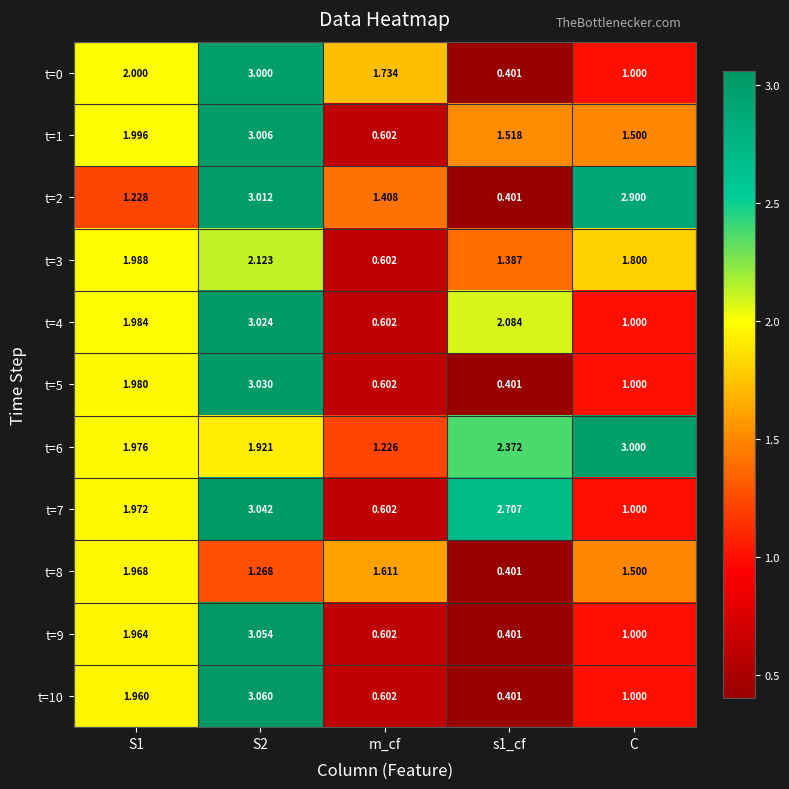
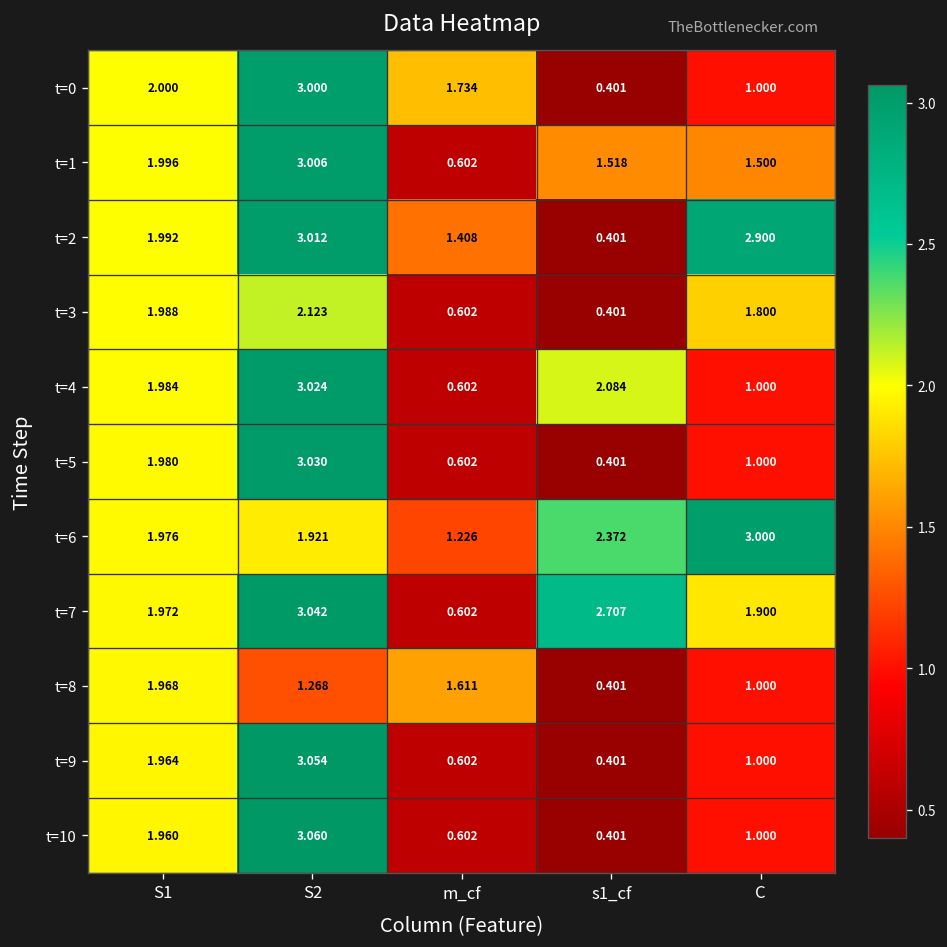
  {
    "t=0": {
      "S1": 2.000,
      "S2": 3.000,
      "m_cf": 1.734,
      "s1_cf": 0.401,
      "C": 1.000
    },
    "t=1": {
      "S1": 1.996,
      "S2": 3.006,
      "m_cf": 0.602,
      "s1_cf": 1.518,
      "C": 1.500
    },
    "t=2": {
-     "S1": 1.228,
+     "S1": 1.992,
      "S2": 3.012,
      "m_cf": 1.408,
      "s1_cf": 0.401,
      "C": 2.900
    },
    "t=3": {
      "S1": 1.988,
      "S2": 2.123,
      "m_cf": 0.602,
-     "s1_cf": 1.387,
+     "s1_cf": 0.401,
      "C": 1.800
    },
    "t=4": {
      "S1": 1.984,
      "S2": 3.024,
      "m_cf": 0.602,
      "s1_cf": 2.084,
      "C": 1.000
    },
    "t=5": {
      "S1": 1.980,
      "S2": 3.030,
      "m_cf": 0.602,
      "s1_cf": 0.401,
      "C": 1.000
    },
    "t=6": {
      "S1": 1.976,
      "S2": 1.921,
      "m_cf": 1.226,
      "s1_cf": 2.372,
      "C": 3.000
    },
    "t=7": {
      "S1": 1.972,
      "S2": 3.042,
      "m_cf": 0.602,
      "s1_cf": 2.707,
-     "C": 1.000
+     "C": 1.900
    },
    "t=8": {
      "S1": 1.968,
      "S2": 1.268,
      "m_cf": 1.611,
      "s1_cf": 0.401,
-     "C": 1.500
+     "C": 1.000
    },
    "t=9": {
      "S1": 1.964,
      "S2": 3.054,
      "m_cf": 0.602,
      "s1_cf": 0.401,
      "C": 1.000
    },
    "t=10": {
      "S1": 1.960,
      "S2": 3.060,
      "m_cf": 0.602,
      "s1_cf": 0.401,
      "C": 1.000
    }
  }
